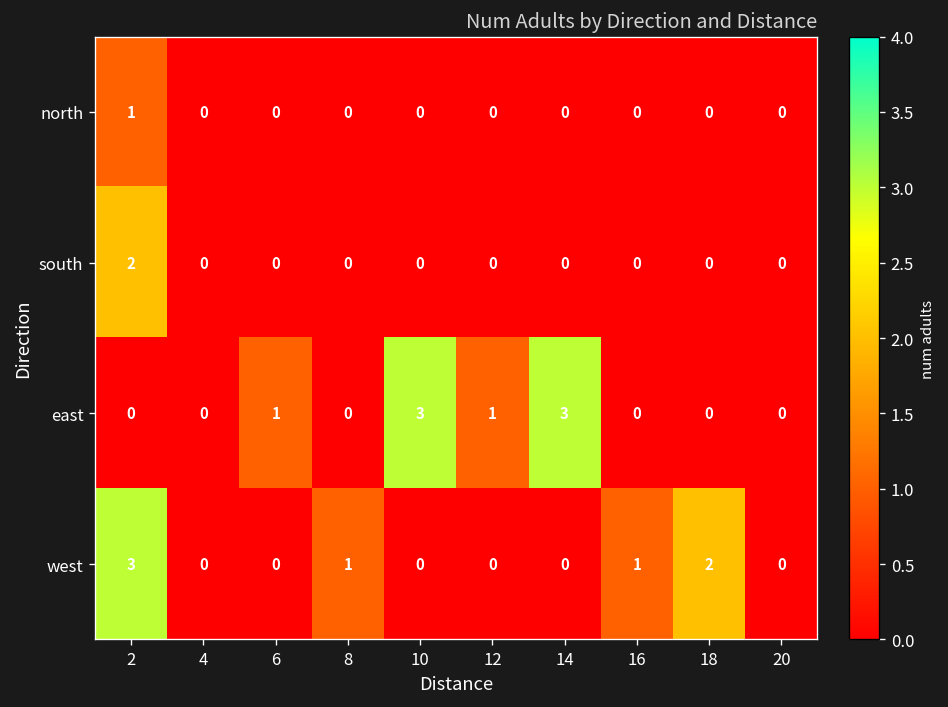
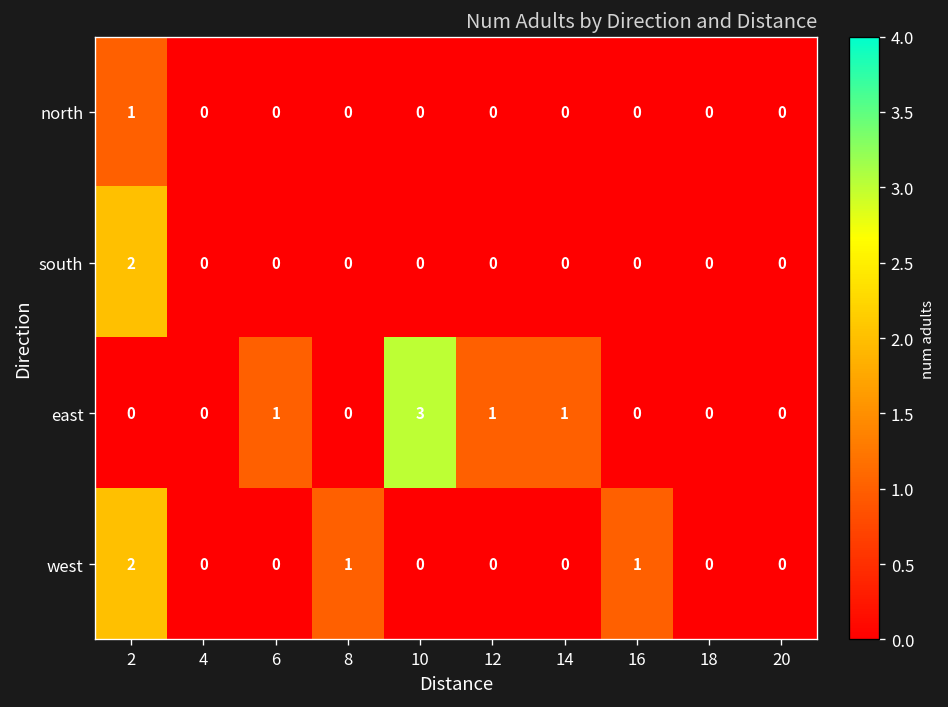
  {
    "north": {
      "2": 1,
      "4": 0,
      "6": 0,
      "8": 0,
      "10": 0,
      "12": 0,
      "14": 0,
      "16": 0,
      "18": 0,
      "20": 0
    },
    "south": {
      "2": 2,
      "4": 0,
      "6": 0,
      "8": 0,
      "10": 0,
      "12": 0,
      "14": 0,
      "16": 0,
      "18": 0,
      "20": 0
    },
    "east": {
      "2": 0,
      "4": 0,
      "6": 1,
      "8": 0,
      "10": 3,
      "12": 1,
-     "14": 3,
+     "14": 1,
      "16": 0,
      "18": 0,
      "20": 0
    },
    "west": {
-     "2": 3,
+     "2": 2,
      "4": 0,
      "6": 0,
      "8": 1,
      "10": 0,
      "12": 0,
      "14": 0,
      "16": 1,
-     "18": 2,
+     "18": 0,
      "20": 0
    }
  }
